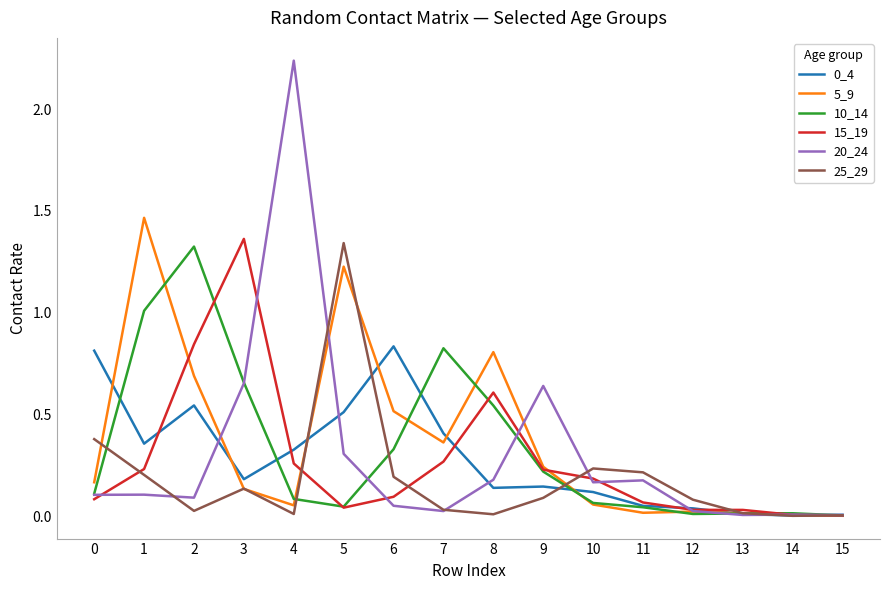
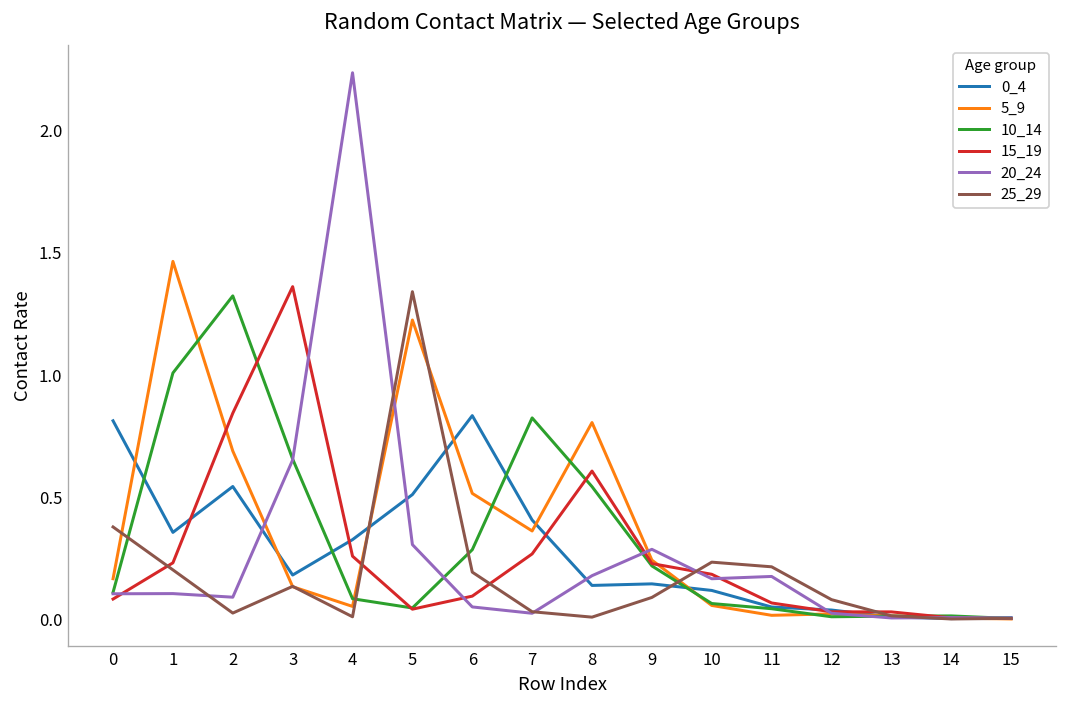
  {
    "0_4": {
      "0": 0.81,
      "1": 0.36,
      "2": 0.54,
      "3": 0.18,
      "4": 0.33,
      "5": 0.51,
      "6": 0.83,
      "7": 0.41,
      "8": 0.14,
      "9": 0.15,
      "10": 0.12
    },
    "5_9": {
      "0": 0.17,
      "1": 1.47,
      "2": 0.69,
      "4": 0.05,
      "5": 1.23,
      "6": 0.52,
      "7": 0.36,
      "8": 0.81,
      "9": 0.24,
      "11": 0.02
    },
    "10_14": {
      "1": 1.01,
      "2": 1.32,
      "4": 0.08,
-     "6": 0.33,
+     "6": 0.29,
      "7": 0.82,
      "8": 0.54
    },
    "15_19": {
      "0": 0.08,
      "1": 0.23,
      "2": 0.84,
      "3": 1.36,
      "4": 0.26,
      "6": 0.10,
      "7": 0.27,
      "8": 0.61,
      "10": 0.18,
      "11": 0.07,
      "13": 0.03
    },
    "20_24": {
      "1": 0.11,
      "2": 0.09,
      "4": 2.24,
      "5": 0.31,
      "6": 0.05,
      "8": 0.18,
-     "9": 0.64,
+     "9": 0.29,
      "10": 0.17,
      "11": 0.18
    },
    "25_29": {
      "0": 0.38,
      "1": 0.20,
      "2": 0.03,
      "4": 0.01,
      "5": 1.34,
      "6": 0.19,
      "8": 0.01,
      "9": 0.09,
      "10": 0.23,
      "11": 0.22,
      "12": 0.08
    }
  }
